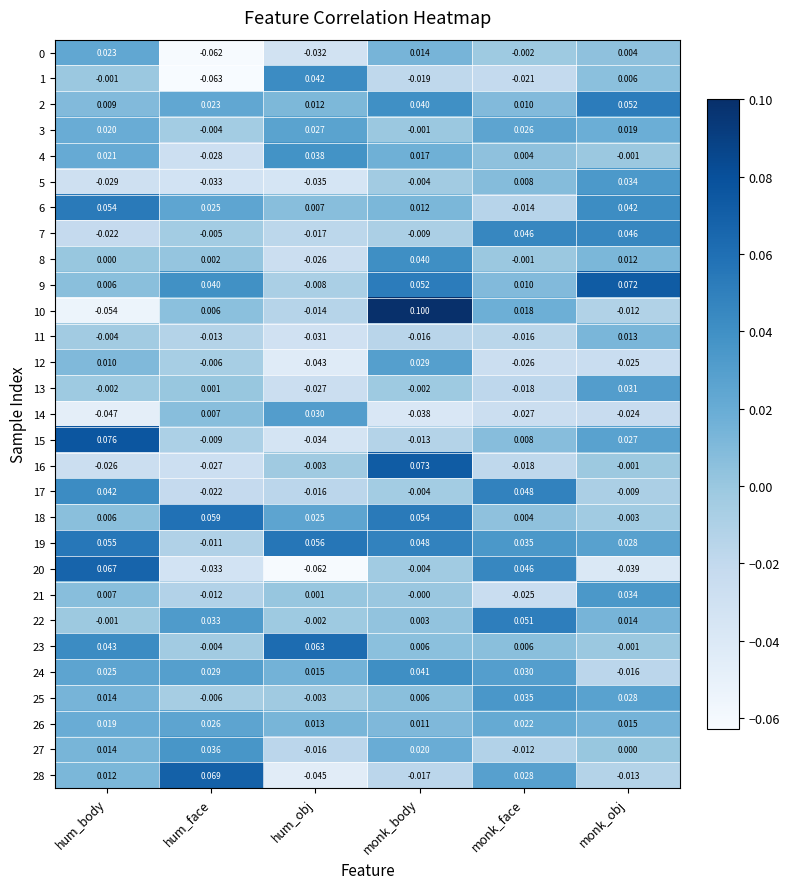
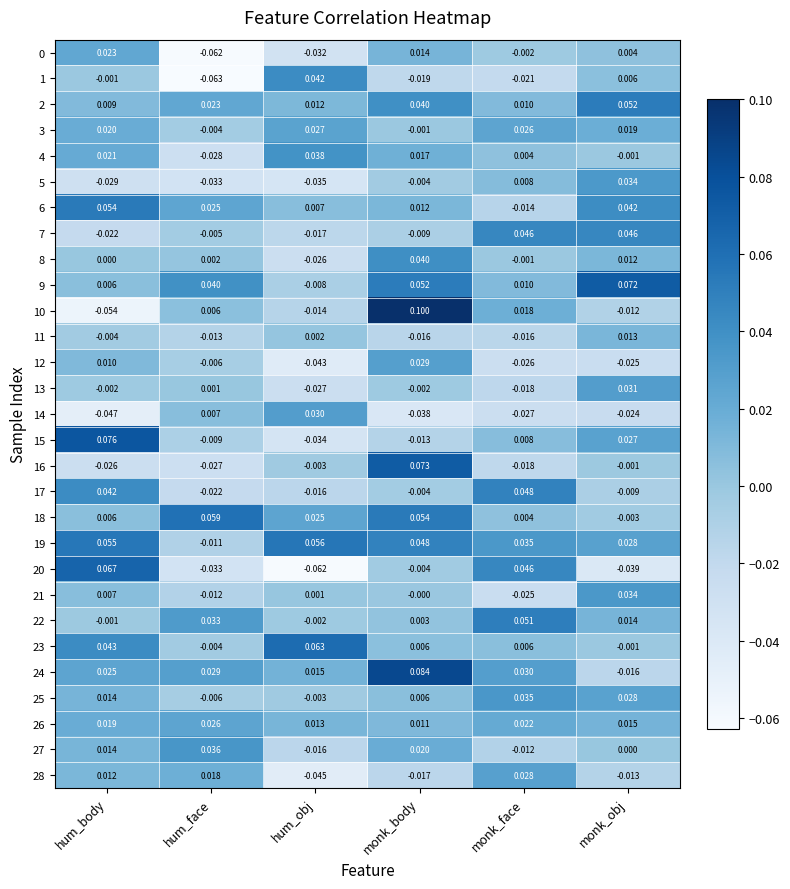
  {
    "0": {
      "hum_body": 0.023,
      "hum_face": -0.062,
      "hum_obj": -0.032,
      "monk_body": 0.014,
      "monk_face": -0.002,
      "monk_obj": 0.004
    },
    "1": {
      "hum_body": -0.001,
      "hum_face": -0.063,
      "hum_obj": 0.042,
      "monk_body": -0.019,
      "monk_face": -0.021,
      "monk_obj": 0.006
    },
    "2": {
      "hum_body": 0.009,
      "hum_face": 0.023,
      "hum_obj": 0.012,
      "monk_body": 0.040,
      "monk_face": 0.010,
      "monk_obj": 0.052
    },
    "3": {
      "hum_body": 0.020,
      "hum_face": -0.004,
      "hum_obj": 0.027,
      "monk_body": -0.001,
      "monk_face": 0.026,
      "monk_obj": 0.019
    },
    "4": {
      "hum_body": 0.021,
      "hum_face": -0.028,
      "hum_obj": 0.038,
      "monk_body": 0.017,
      "monk_face": 0.004,
      "monk_obj": -0.001
    },
    "5": {
      "hum_body": -0.029,
      "hum_face": -0.033,
      "hum_obj": -0.035,
      "monk_body": -0.004,
      "monk_face": 0.008,
      "monk_obj": 0.034
    },
    "6": {
      "hum_body": 0.054,
      "hum_face": 0.025,
      "hum_obj": 0.007,
      "monk_body": 0.012,
      "monk_face": -0.014,
      "monk_obj": 0.042
    },
    "7": {
      "hum_body": -0.022,
      "hum_face": -0.005,
      "hum_obj": -0.017,
      "monk_body": -0.009,
      "monk_face": 0.046,
      "monk_obj": 0.046
    },
    "8": {
      "hum_body": 0.000,
      "hum_face": 0.002,
      "hum_obj": -0.026,
      "monk_body": 0.040,
      "monk_face": -0.001,
      "monk_obj": 0.012
    },
    "9": {
      "hum_body": 0.006,
      "hum_face": 0.040,
      "hum_obj": -0.008,
      "monk_body": 0.052,
      "monk_face": 0.010,
      "monk_obj": 0.072
    },
    "10": {
      "hum_body": -0.054,
      "hum_face": 0.006,
      "hum_obj": -0.014,
      "monk_body": 0.100,
      "monk_face": 0.018,
      "monk_obj": -0.012
    },
    "11": {
      "hum_body": -0.004,
      "hum_face": -0.013,
-     "hum_obj": -0.031,
+     "hum_obj": 0.002,
      "monk_body": -0.016,
      "monk_face": -0.016,
      "monk_obj": 0.013
    },
    "12": {
      "hum_body": 0.010,
      "hum_face": -0.006,
      "hum_obj": -0.043,
      "monk_body": 0.029,
      "monk_face": -0.026,
      "monk_obj": -0.025
    },
    "13": {
      "hum_body": -0.002,
      "hum_face": 0.001,
      "hum_obj": -0.027,
      "monk_body": -0.002,
      "monk_face": -0.018,
      "monk_obj": 0.031
    },
    "14": {
      "hum_body": -0.047,
      "hum_face": 0.007,
      "hum_obj": 0.030,
      "monk_body": -0.038,
      "monk_face": -0.027,
      "monk_obj": -0.024
    },
    "15": {
      "hum_body": 0.076,
      "hum_face": -0.009,
      "hum_obj": -0.034,
      "monk_body": -0.013,
      "monk_face": 0.008,
      "monk_obj": 0.027
    },
    "16": {
      "hum_body": -0.026,
      "hum_face": -0.027,
      "hum_obj": -0.003,
      "monk_body": 0.073,
      "monk_face": -0.018,
      "monk_obj": -0.001
    },
    "17": {
      "hum_body": 0.042,
      "hum_face": -0.022,
      "hum_obj": -0.016,
      "monk_body": -0.004,
      "monk_face": 0.048,
      "monk_obj": -0.009
    },
    "18": {
      "hum_body": 0.006,
      "hum_face": 0.059,
      "hum_obj": 0.025,
      "monk_body": 0.054,
      "monk_face": 0.004,
      "monk_obj": -0.003
    },
    "19": {
      "hum_body": 0.055,
      "hum_face": -0.011,
      "hum_obj": 0.056,
      "monk_body": 0.048,
      "monk_face": 0.035,
      "monk_obj": 0.028
    },
    "20": {
      "hum_body": 0.067,
      "hum_face": -0.033,
      "hum_obj": -0.062,
      "monk_body": -0.004,
      "monk_face": 0.046,
      "monk_obj": -0.039
    },
    "21": {
      "hum_body": 0.007,
      "hum_face": -0.012,
      "hum_obj": 0.001,
      "monk_body": -0.000,
      "monk_face": -0.025,
      "monk_obj": 0.034
    },
    "22": {
      "hum_body": -0.001,
      "hum_face": 0.033,
      "hum_obj": -0.002,
      "monk_body": 0.003,
      "monk_face": 0.051,
      "monk_obj": 0.014
    },
    "23": {
      "hum_body": 0.043,
      "hum_face": -0.004,
      "hum_obj": 0.063,
      "monk_body": 0.006,
      "monk_face": 0.006,
      "monk_obj": -0.001
    },
    "24": {
      "hum_body": 0.025,
      "hum_face": 0.029,
      "hum_obj": 0.015,
-     "monk_body": 0.041,
+     "monk_body": 0.084,
      "monk_face": 0.030,
      "monk_obj": -0.016
    },
    "25": {
      "hum_body": 0.014,
      "hum_face": -0.006,
      "hum_obj": -0.003,
      "monk_body": 0.006,
      "monk_face": 0.035,
      "monk_obj": 0.028
    },
    "26": {
      "hum_body": 0.019,
      "hum_face": 0.026,
      "hum_obj": 0.013,
      "monk_body": 0.011,
      "monk_face": 0.022,
      "monk_obj": 0.015
    },
    "27": {
      "hum_body": 0.014,
      "hum_face": 0.036,
      "hum_obj": -0.016,
      "monk_body": 0.020,
      "monk_face": -0.012,
      "monk_obj": 0.000
    },
    "28": {
      "hum_body": 0.012,
-     "hum_face": 0.069,
+     "hum_face": 0.018,
      "hum_obj": -0.045,
      "monk_body": -0.017,
      "monk_face": 0.028,
      "monk_obj": -0.013
    }
  }
